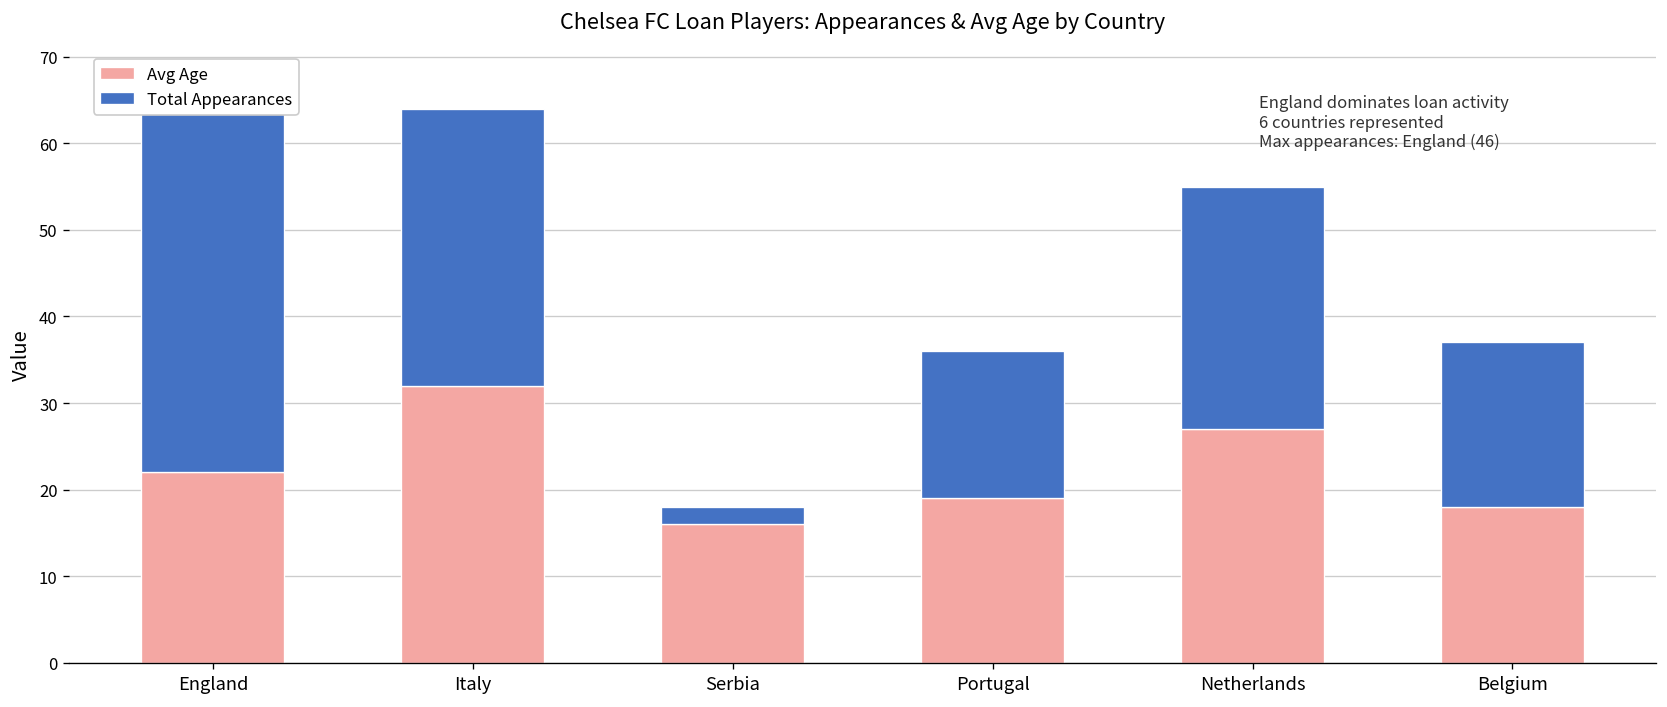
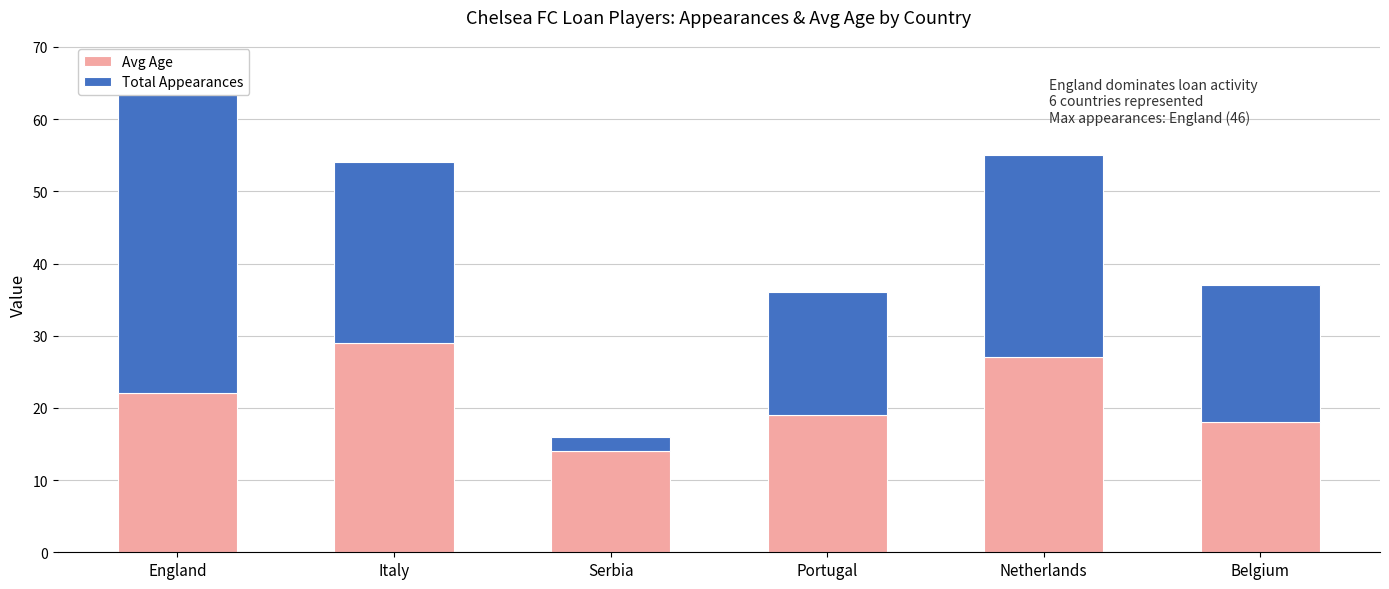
  {
    "Avg Age": {
      "England": 22,
-     "Italy": 32,
-     "Serbia": 16,
+     "Italy": 29,
+     "Serbia": 14,
      "Portugal": 19,
      "Netherlands": 27,
      "Belgium": 18
    },
    "Total Appearances": {
-     "Italy": 32,
+     "Italy": 25,
      "Serbia": 2,
      "Portugal": 17,
      "Netherlands": 28,
      "Belgium": 19
    }
  }
